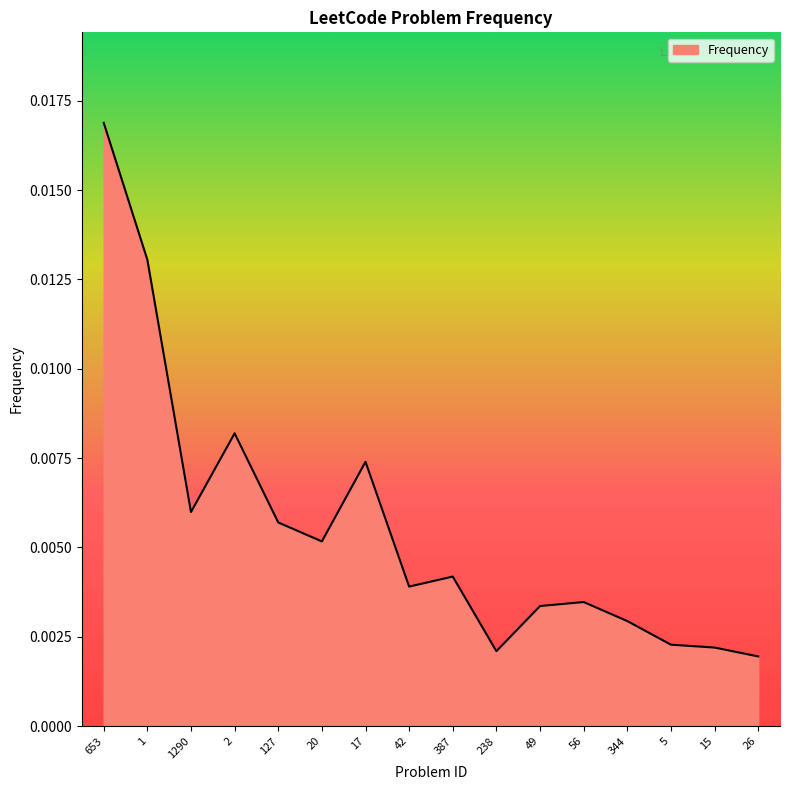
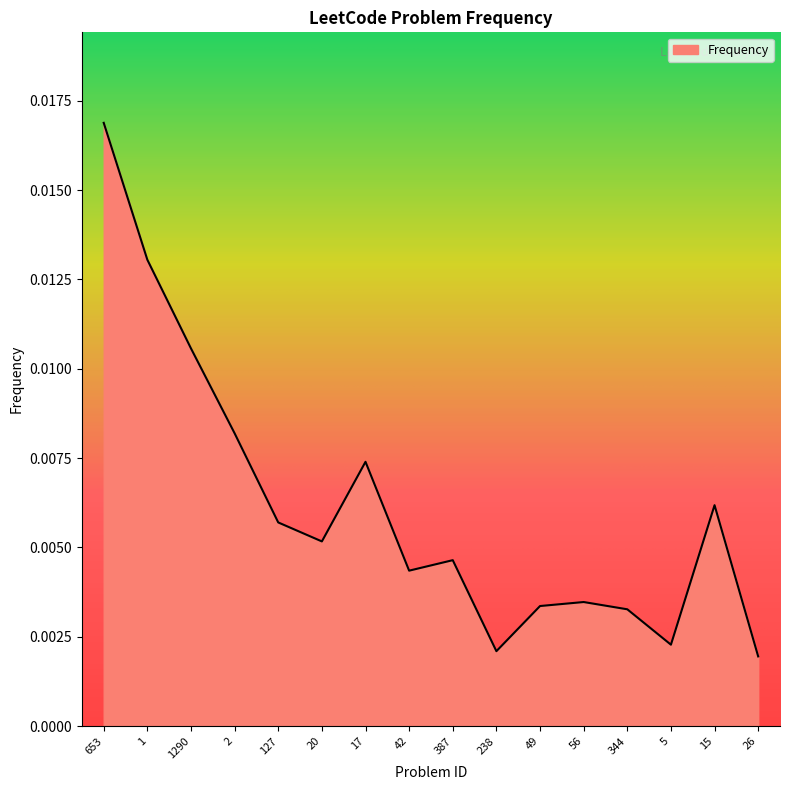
  {
    "653": 0.0169,
    "1": 0.0130,
-   "1290": 0.0060,
+   "1290": 0.0106,
    "2": 0.0082,
    "127": 0.0057,
    "20": 0.0052,
    "17": 0.0074,
-   "42": 0.0039,
-   "387": 0.0042,
+   "42": 0.0044,
+   "387": 0.0046,
    "238": 0.0021,
    "49": 0.0034,
    "56": 0.0035,
-   "344": 0.0029,
+   "344": 0.0033,
    "5": 0.0023,
-   "15": 0.0022,
+   "15": 0.0062,
    "26": 0.0020
  }
